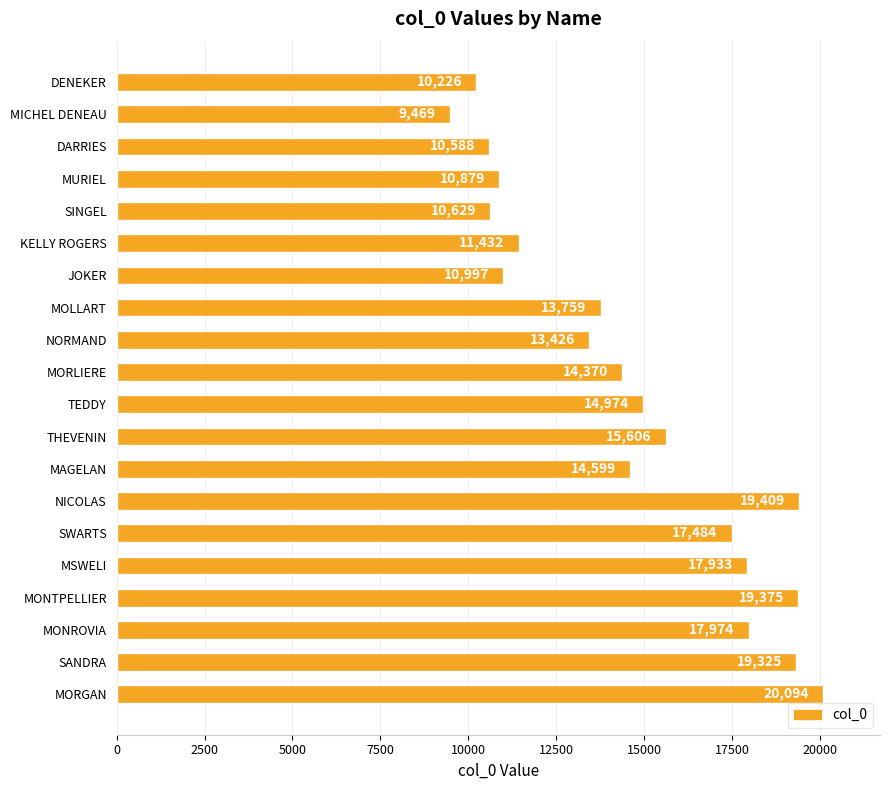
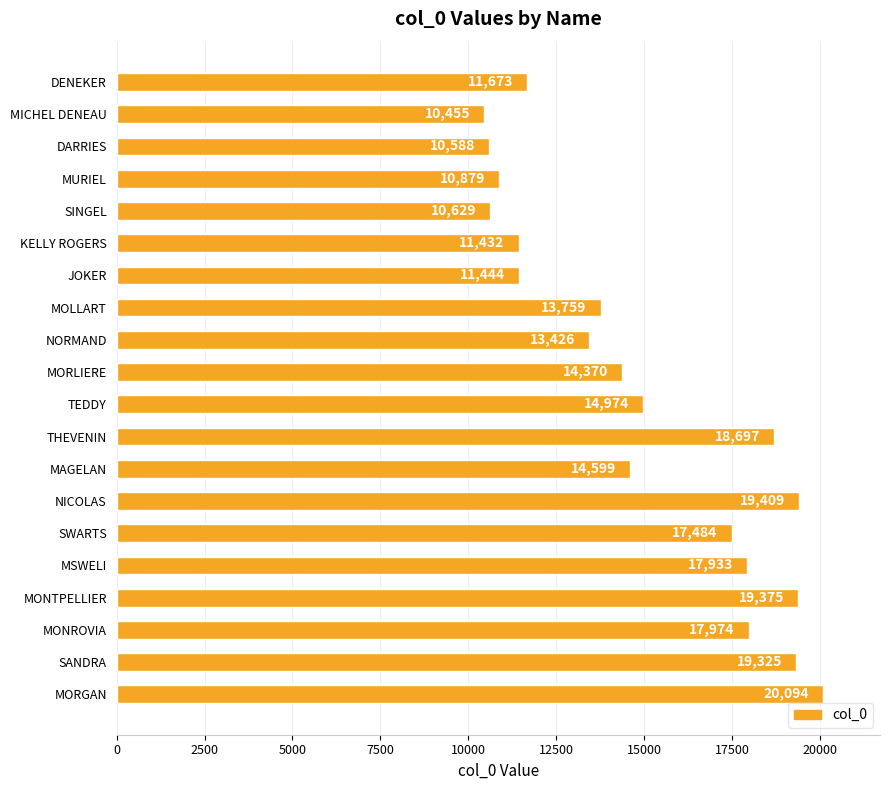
  {
-   "DENEKER": "10,226",
-   "MICHEL DENEAU": "9,469",
+   "DENEKER": "11,673",
+   "MICHEL DENEAU": "10,455",
    "DARRIES": "10,588",
    "MURIEL": "10,879",
    "SINGEL": "10,629",
    "KELLY ROGERS": "11,432",
-   "JOKER": "10,997",
+   "JOKER": "11,444",
    "MOLLART": "13,759",
    "NORMAND": "13,426",
    "MORLIERE": "14,370",
    "TEDDY": "14,974",
-   "THEVENIN": "15,606",
+   "THEVENIN": "18,697",
    "MAGELAN": "14,599",
    "NICOLAS": "19,409",
    "SWARTS": "17,484",
    "MSWELI": "17,933",
    "MONTPELLIER": "19,375",
    "MONROVIA": "17,974",
    "SANDRA": "19,325",
    "MORGAN": "20,094"
  }
